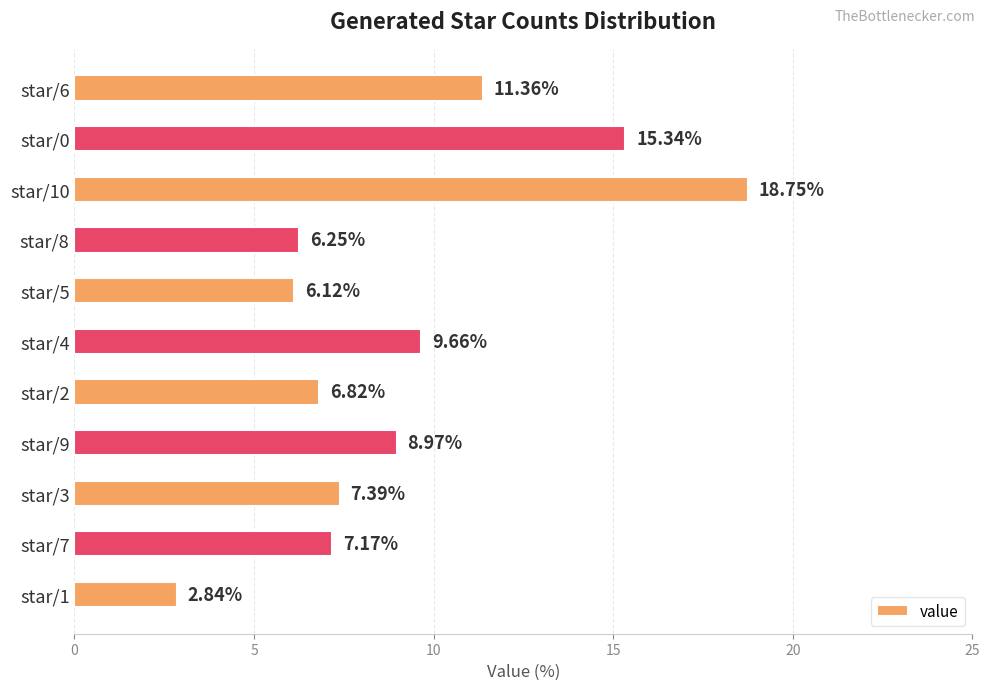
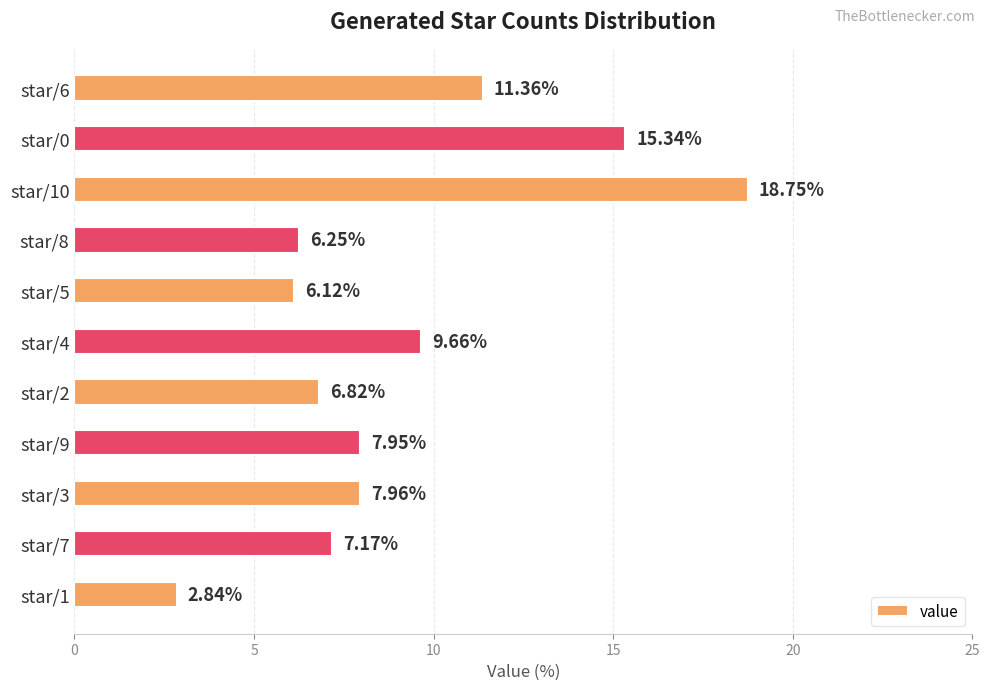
  {
    "star/6": "11.36%",
    "star/0": "15.34%",
    "star/10": "18.75%",
    "star/8": "6.25%",
    "star/5": "6.12%",
    "star/4": "9.66%",
    "star/2": "6.82%",
-   "star/9": "8.97%",
-   "star/3": "7.39%",
+   "star/9": "7.95%",
+   "star/3": "7.96%",
    "star/7": "7.17%",
    "star/1": "2.84%"
  }
